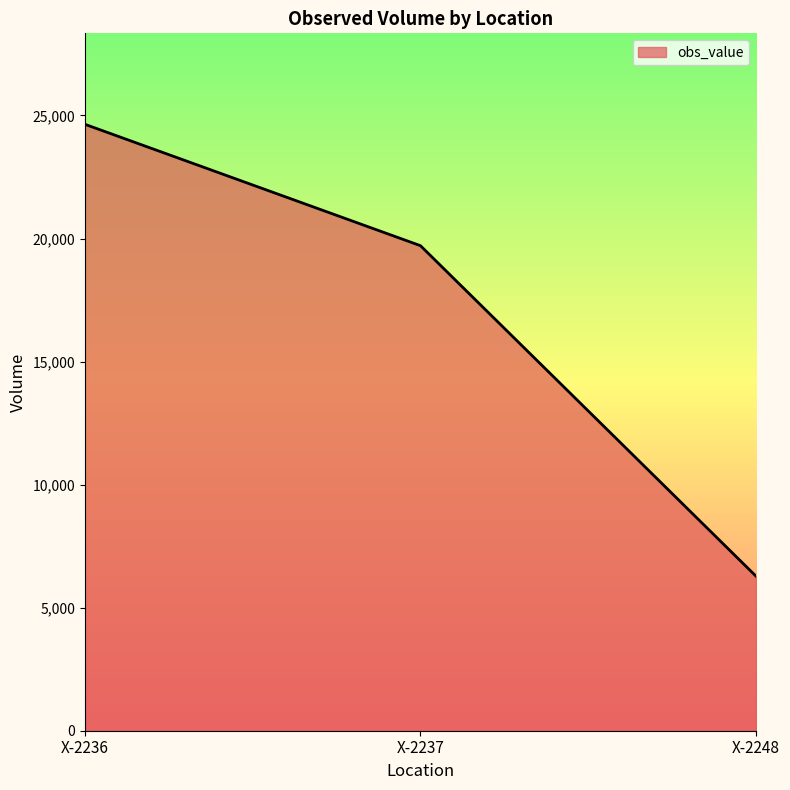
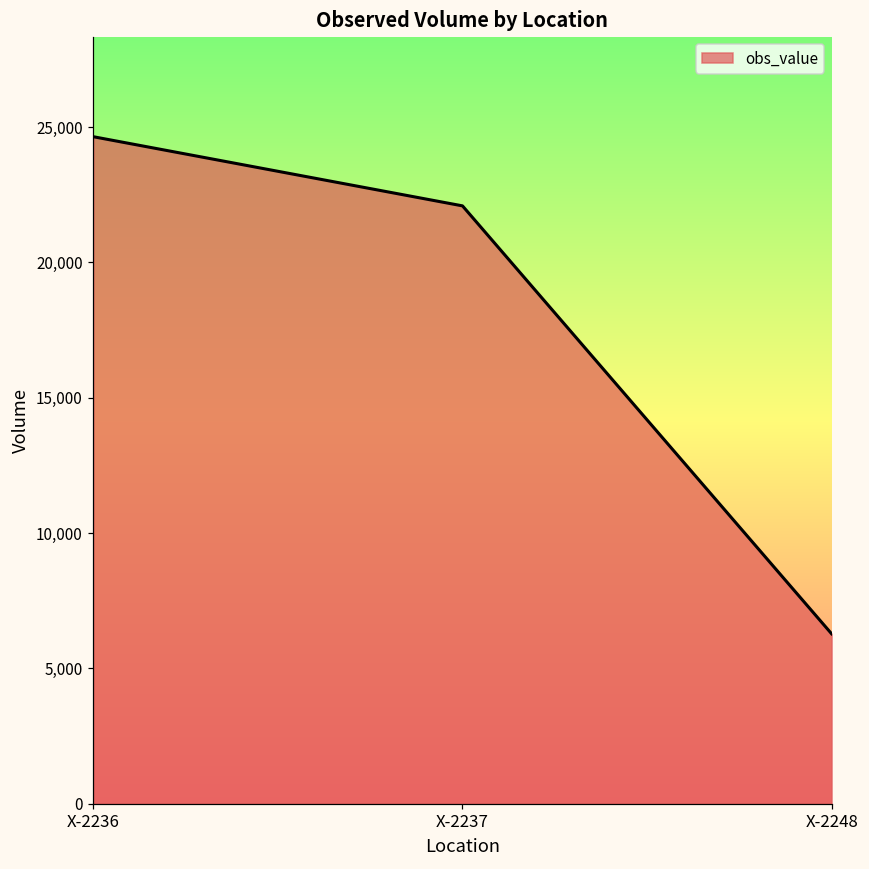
  {
    "X-2236": "24,600",
-   "X-2237": "19,700",
+   "X-2237": "22,100",
    "X-2248": "6,300"
  }
